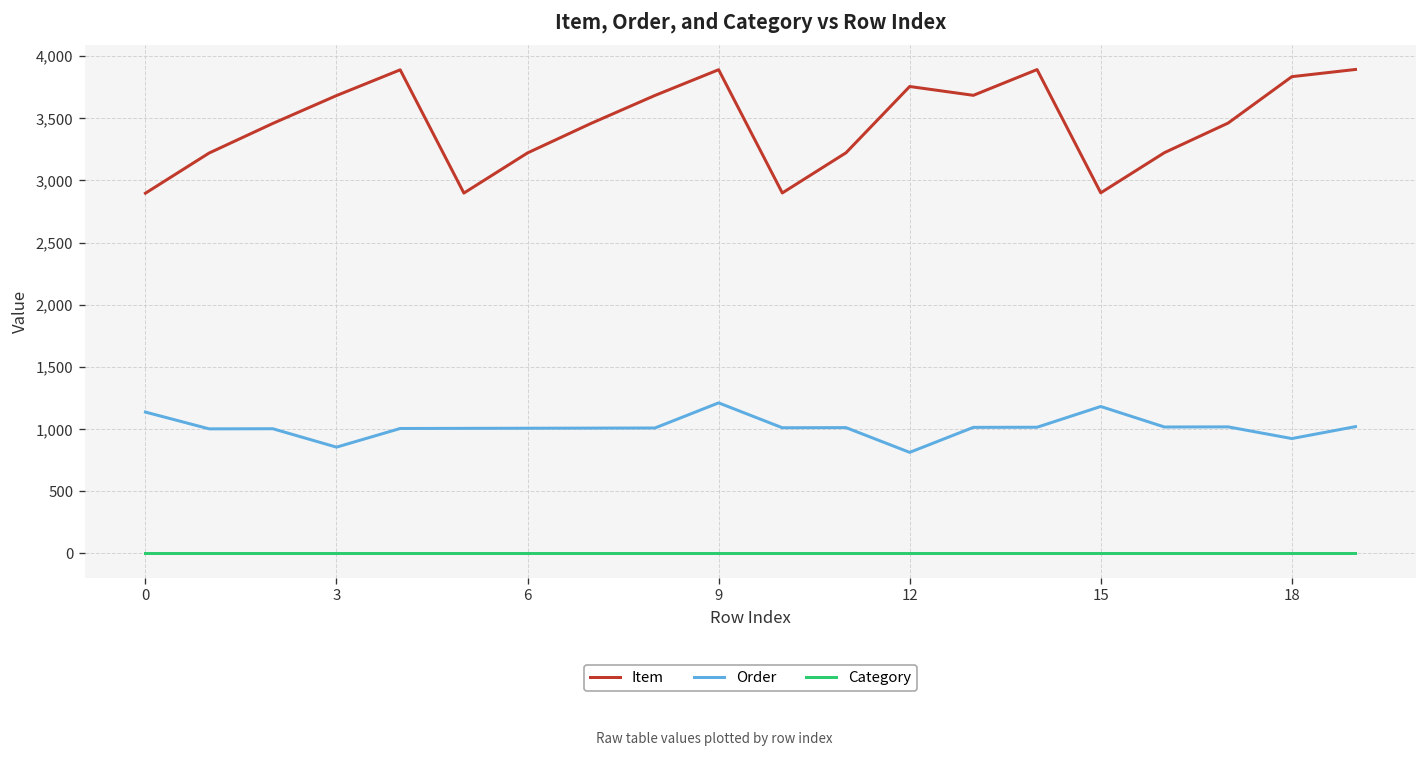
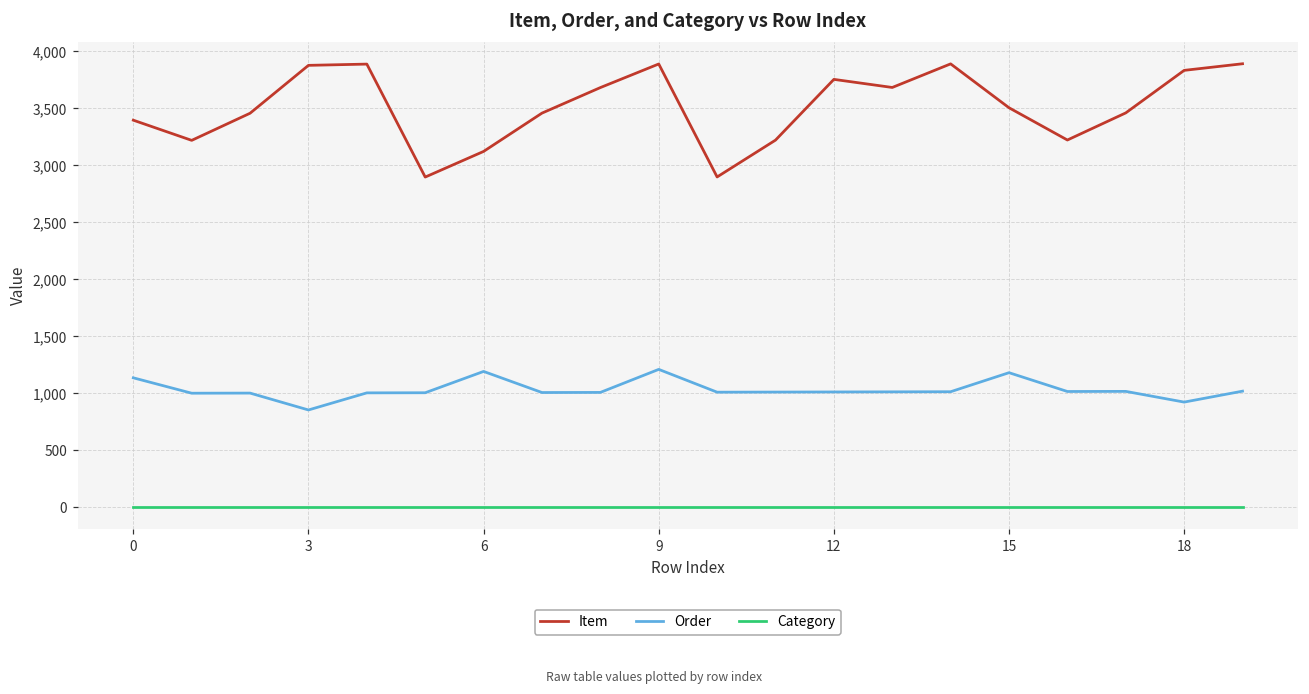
  {
    "Item": {
-     "0": "2,900",
-     "3": "3,680",
-     "6": "3,220",
+     "0": "3,400",
+     "3": "3,880",
+     "6": "3,120",
      "9": "3,890",
      "12": "3,760",
-     "15": "2,900",
+     "15": "3,510",
      "18": "3,830"
    },
    "Order": {
      "0": "1,140",
      "3": "860",
-     "6": "1,010",
+     "6": "1,190",
      "9": "1,210",
-     "12": "810",
+     "12": "1,010",
      "15": "1,180",
      "18": "920"
    },
    "Category": {
      "0": "0",
      "3": "0",
      "6": "0",
      "9": "0",
      "12": "0",
      "15": "0",
      "18": "0"
    }
  }
